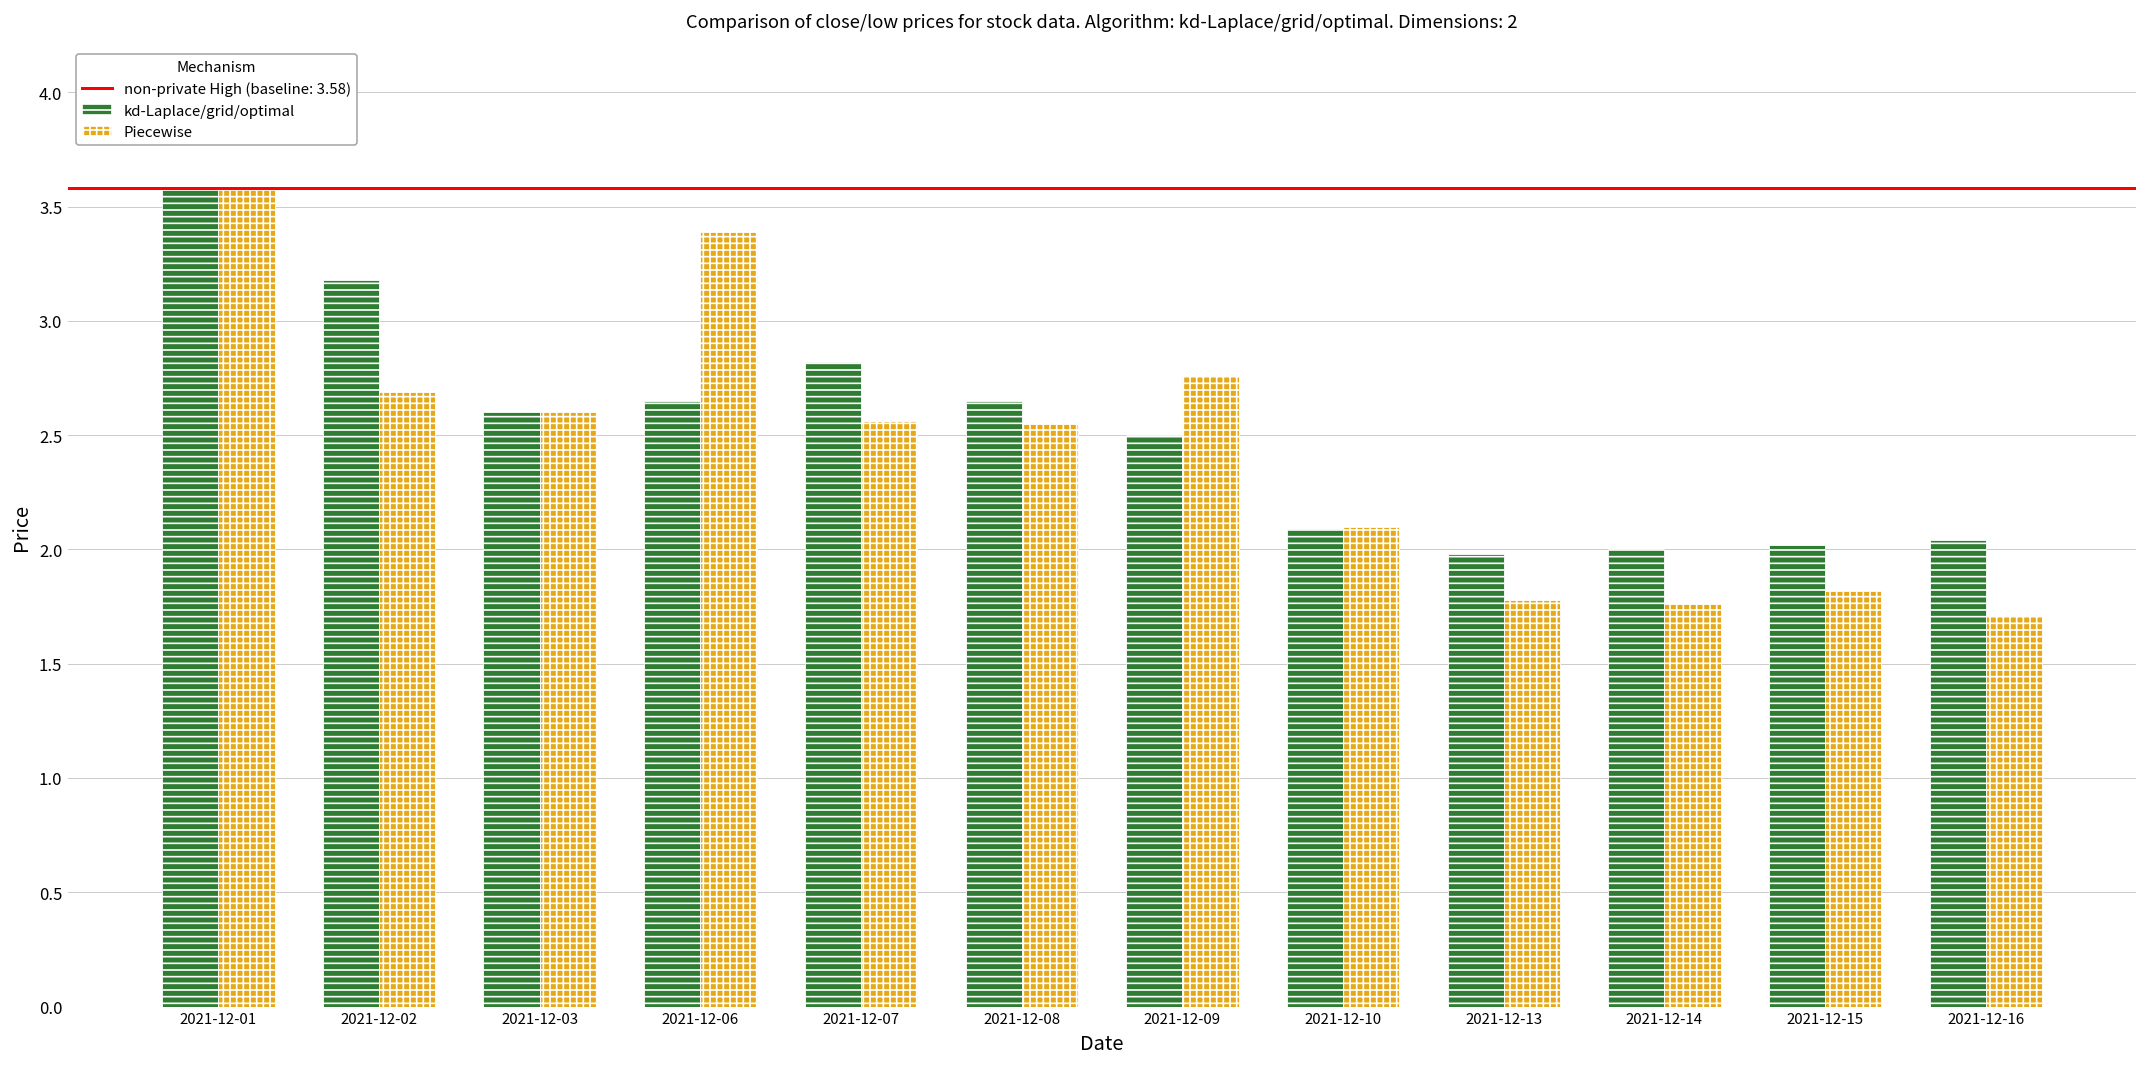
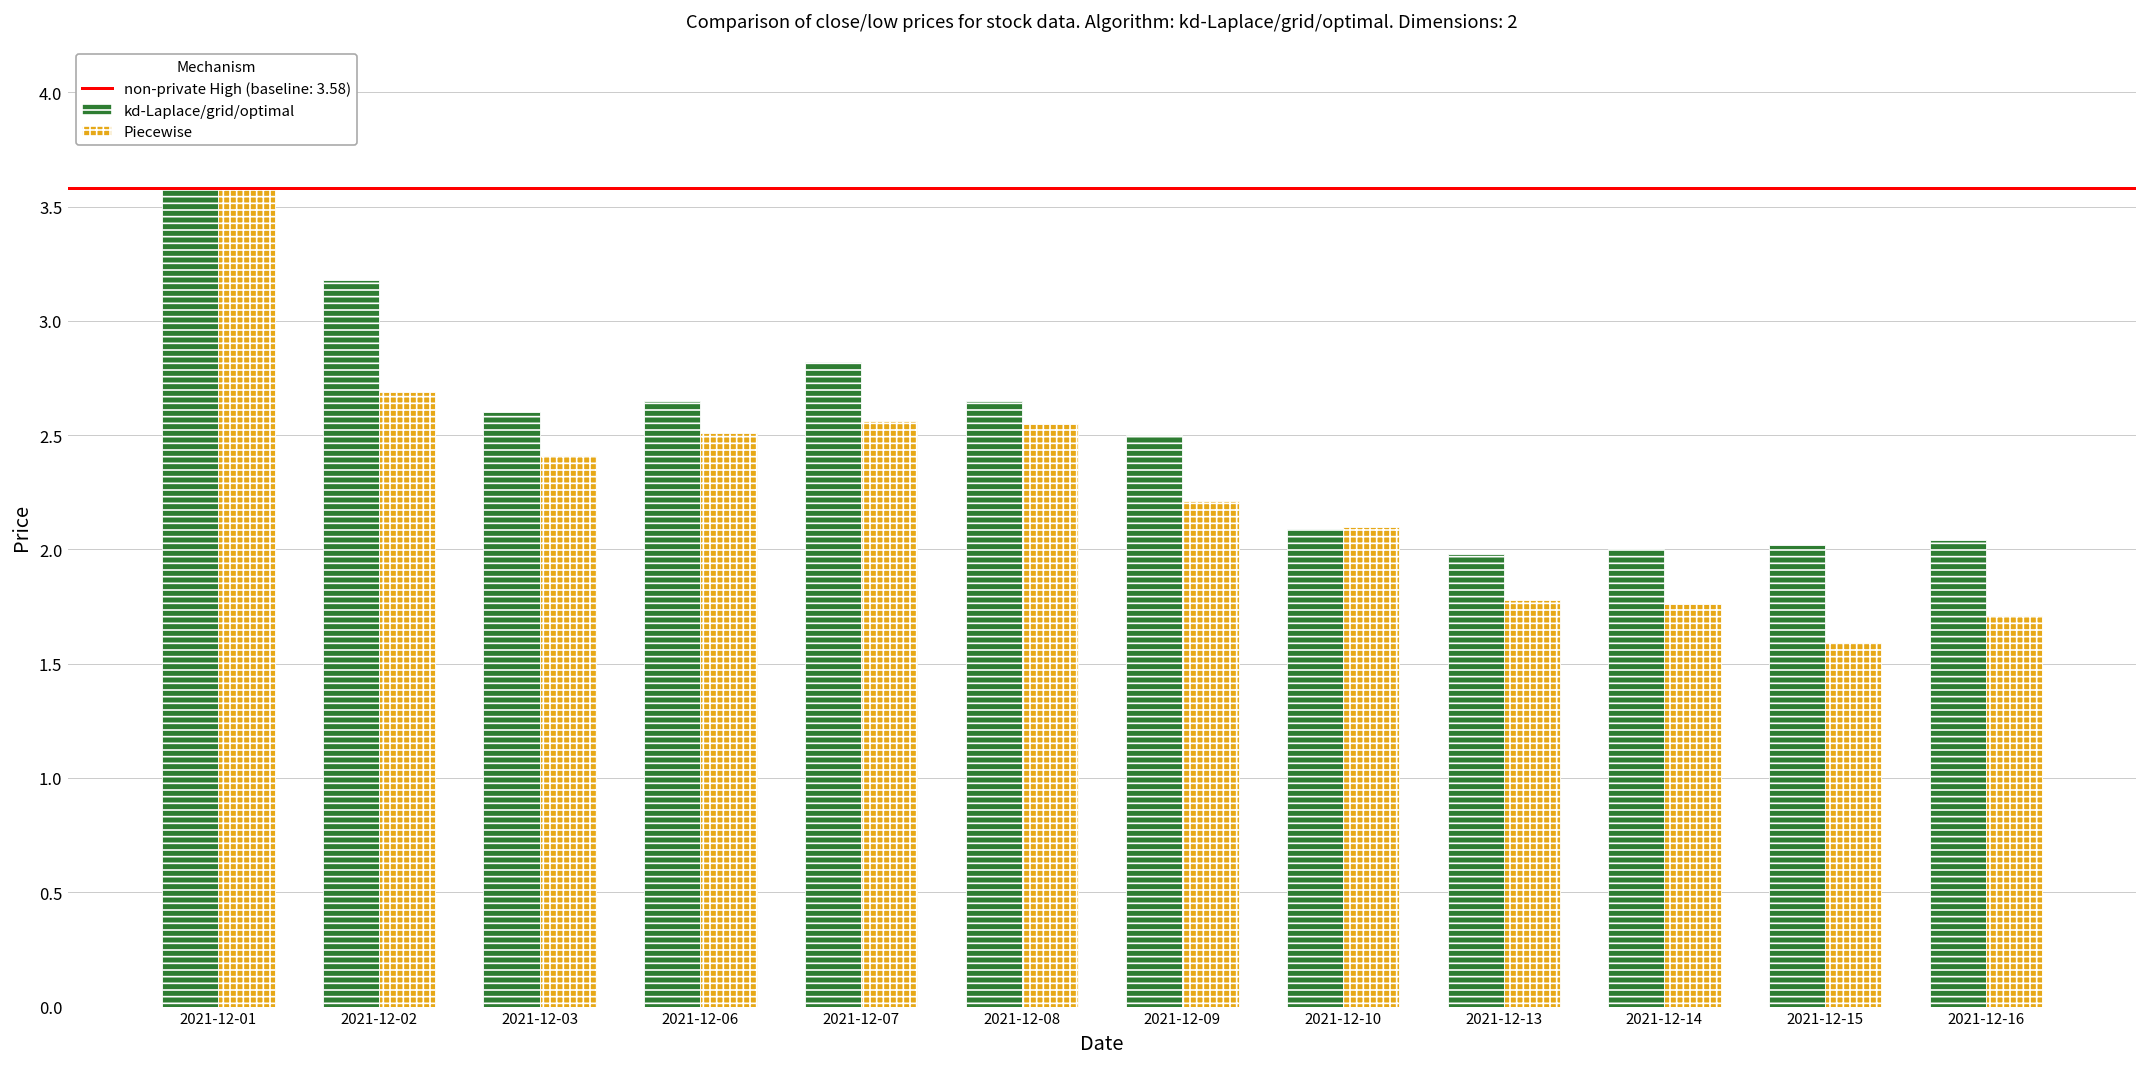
  {
    "kd-Laplace/grid/optimal": {
      "2021-12-01": 3.58,
      "2021-12-02": 3.18,
      "2021-12-03": 2.60,
      "2021-12-06": 2.65,
      "2021-12-07": 2.82,
      "2021-12-08": 2.65,
      "2021-12-09": 2.50,
      "2021-12-10": 2.09,
      "2021-12-13": 1.98,
      "2021-12-14": 2.00,
      "2021-12-15": 2.02,
      "2021-12-16": 2.04
    },
    "Piecewise": {
      "2021-12-01": 3.58,
      "2021-12-02": 2.69,
-     "2021-12-03": 2.60,
-     "2021-12-06": 3.39,
+     "2021-12-03": 2.41,
+     "2021-12-06": 2.51,
      "2021-12-07": 2.56,
      "2021-12-08": 2.55,
-     "2021-12-09": 2.76,
+     "2021-12-09": 2.21,
      "2021-12-10": 2.10,
      "2021-12-13": 1.78,
      "2021-12-14": 1.76,
-     "2021-12-15": 1.82,
+     "2021-12-15": 1.59,
      "2021-12-16": 1.71
    }
  }
